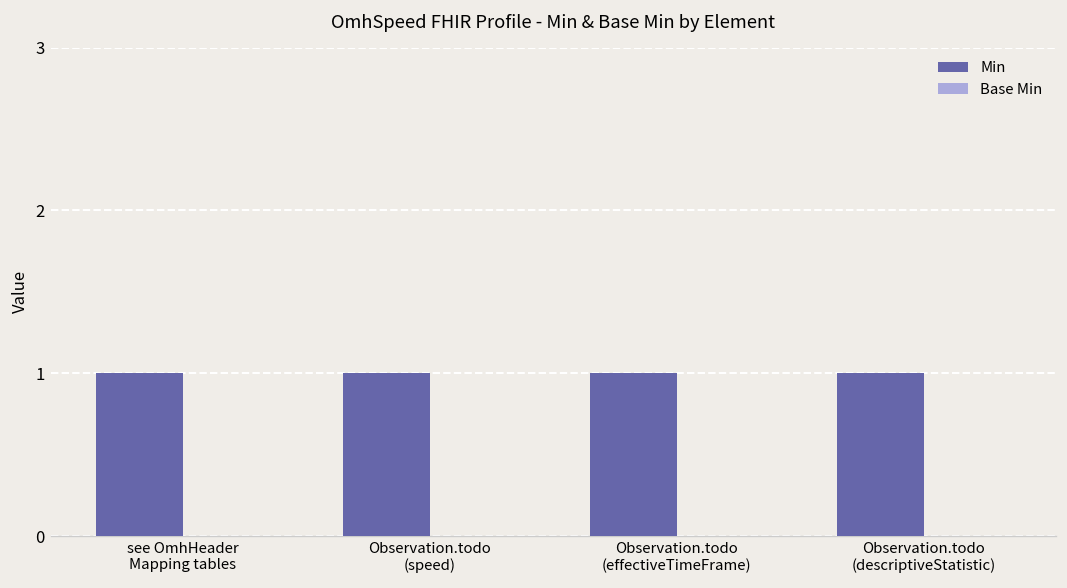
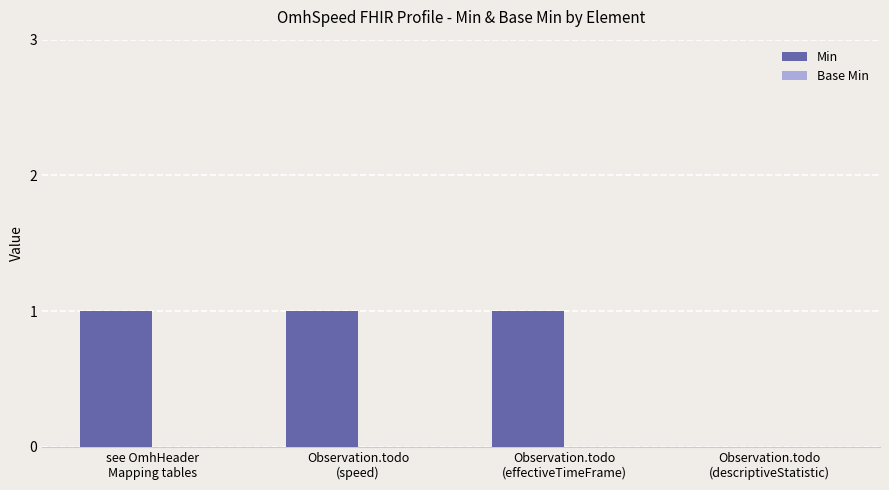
  {
    "Min": {
      "see OmhHeader Mapping tables": 1,
      "Observation.todo (speed)": 1,
      "Observation.todo (effectiveTimeFrame)": 1,
-     "Observation.todo (descriptiveStatistic)": 1
+     "Observation.todo (descriptiveStatistic)": 0
    },
    "Base Min": {
      "see OmhHeader Mapping tables": 0,
      "Observation.todo (speed)": 0,
      "Observation.todo (effectiveTimeFrame)": 0,
      "Observation.todo (descriptiveStatistic)": 0
    }
  }
